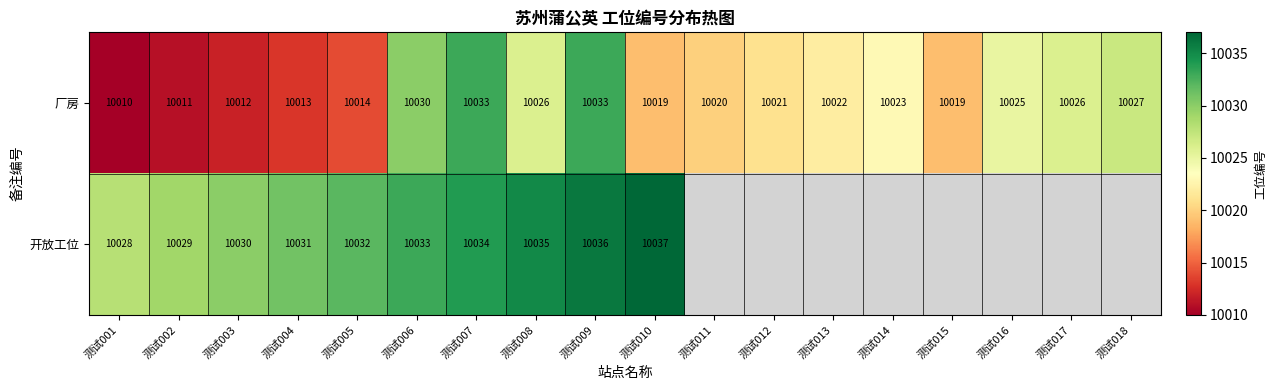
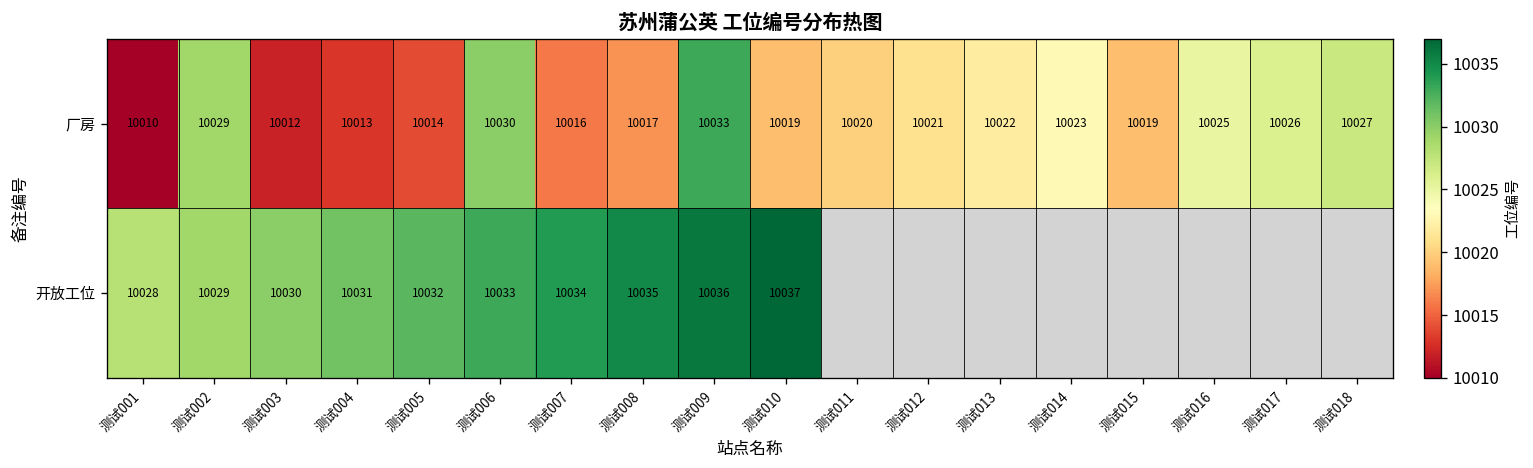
  {
    "厂房": {
      "测试001": 10010,
-     "测试002": 10011,
+     "测试002": 10029,
      "测试003": 10012,
      "测试004": 10013,
      "测试005": 10014,
      "测试006": 10030,
-     "测试007": 10033,
-     "测试008": 10026,
+     "测试007": 10016,
+     "测试008": 10017,
      "测试009": 10033,
      "测试010": 10019,
      "测试011": 10020,
      "测试012": 10021,
      "测试013": 10022,
      "测试014": 10023,
      "测试015": 10019,
      "测试016": 10025,
      "测试017": 10026,
      "测试018": 10027
    },
    "开放工位": {
      "测试001": 10028,
      "测试002": 10029,
      "测试003": 10030,
      "测试004": 10031,
      "测试005": 10032,
      "测试006": 10033,
      "测试007": 10034,
      "测试008": 10035,
      "测试009": 10036,
      "测试010": 10037
    }
  }
